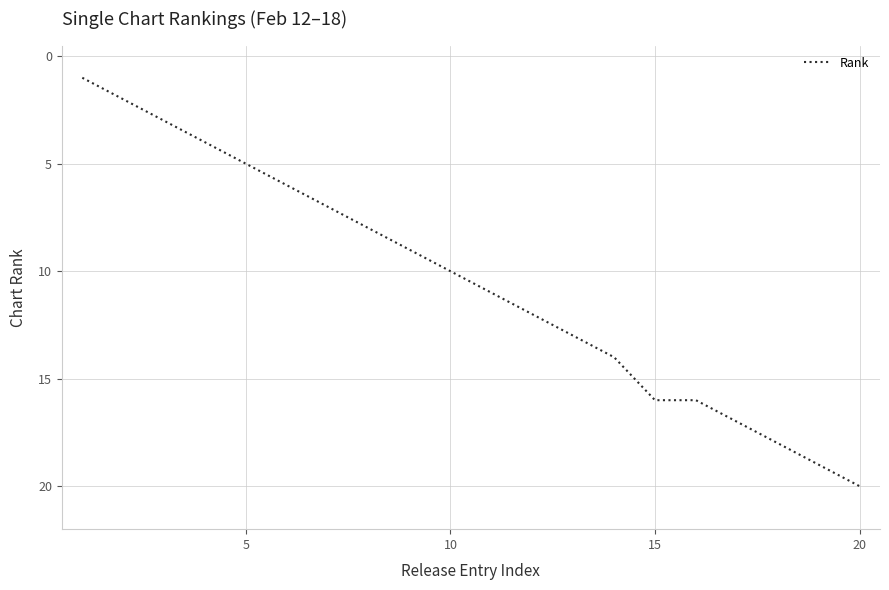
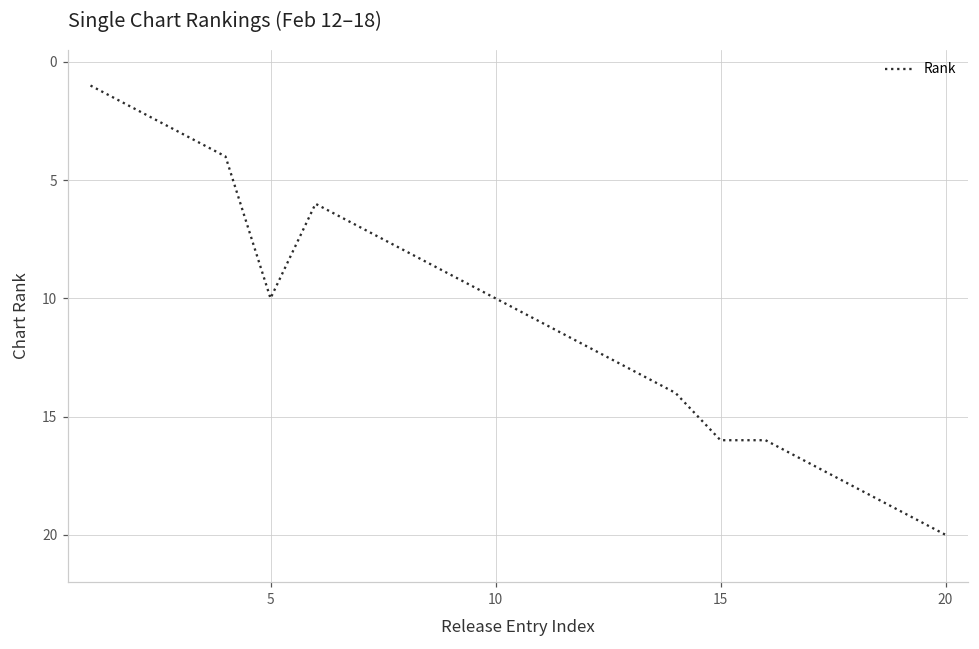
  {
-   "5": 5,
+   "5": 10,
    "10": 10,
    "15": 16,
    "20": 20
  }
